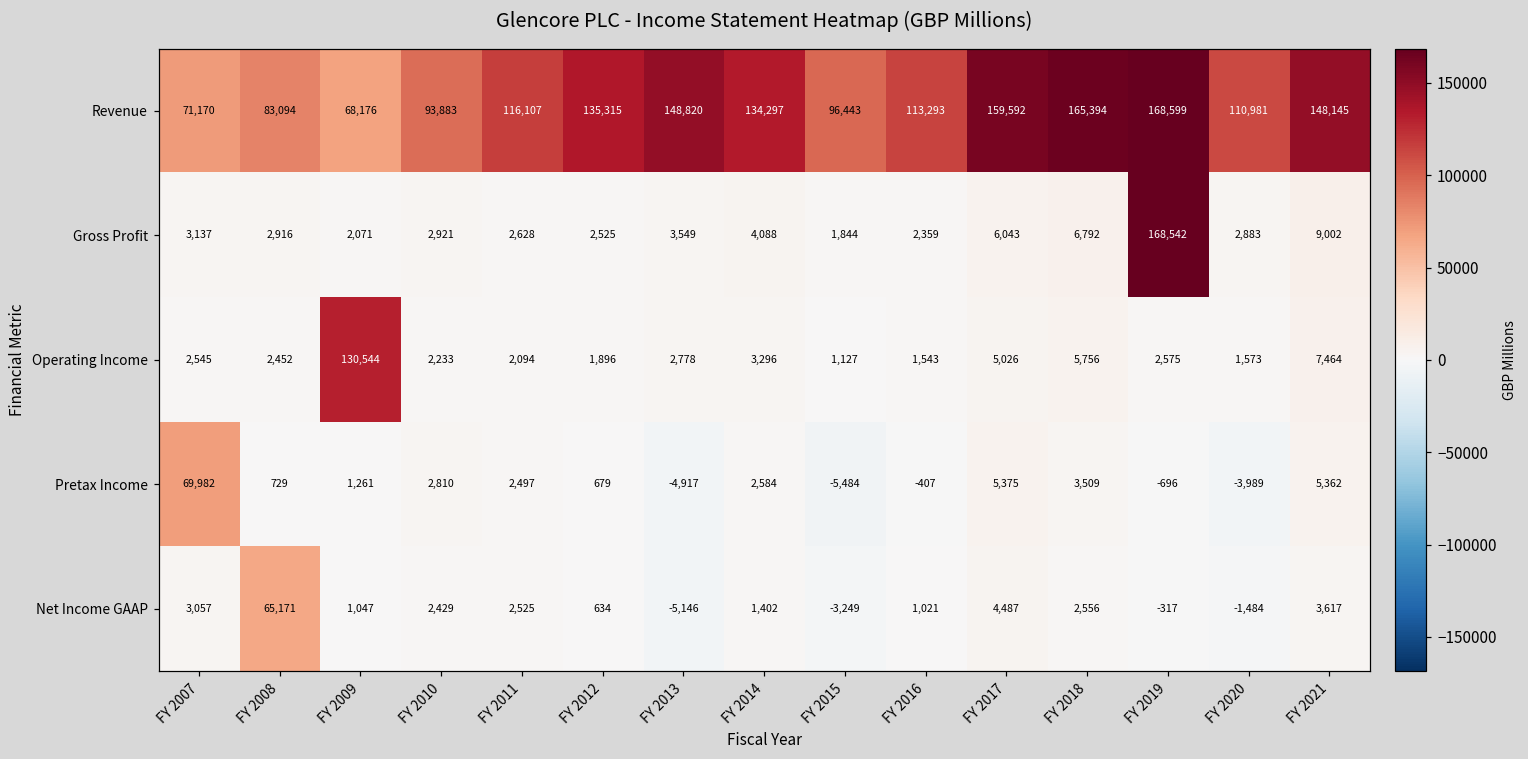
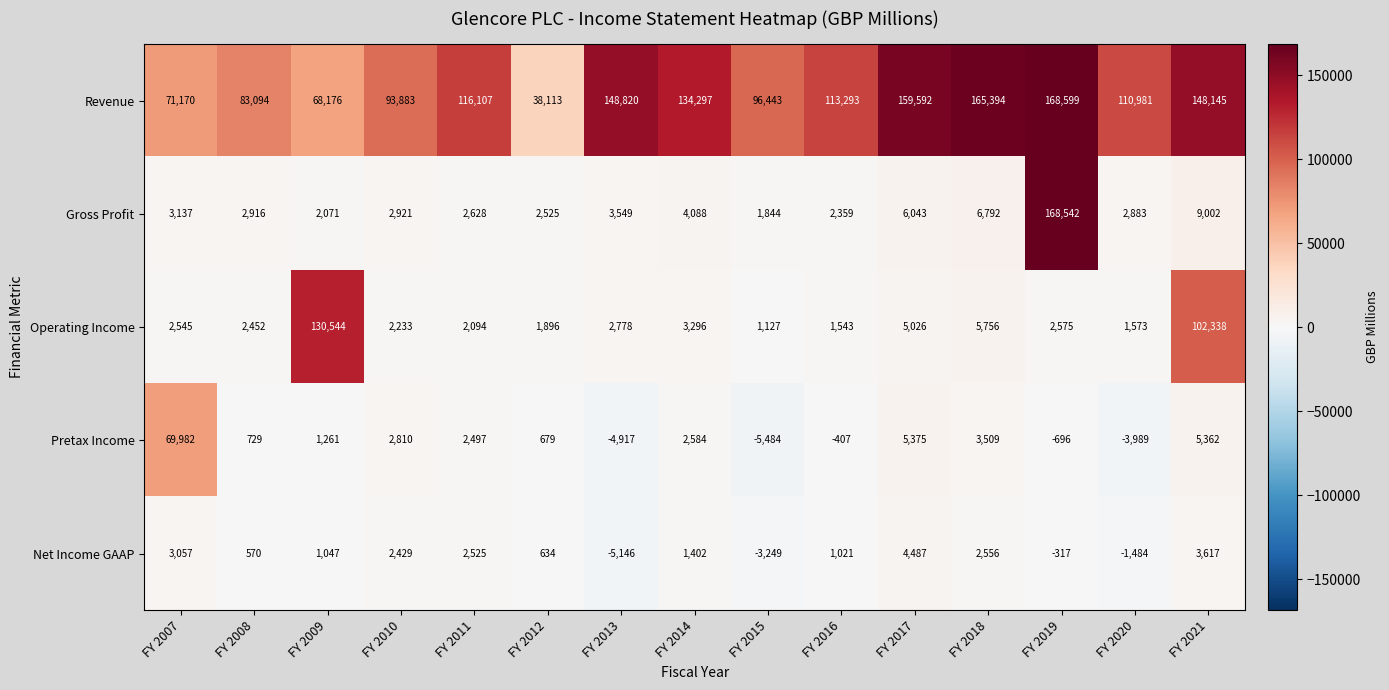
  {
    "Revenue": {
      "FY 2007": "71,170",
      "FY 2008": "83,094",
      "FY 2009": "68,176",
      "FY 2010": "93,883",
      "FY 2011": "116,107",
-     "FY 2012": "135,315",
+     "FY 2012": "38,113",
      "FY 2013": "148,820",
      "FY 2014": "134,297",
      "FY 2015": "96,443",
      "FY 2016": "113,293",
      "FY 2017": "159,592",
      "FY 2018": "165,394",
      "FY 2019": "168,599",
      "FY 2020": "110,981",
      "FY 2021": "148,145"
    },
    "Gross Profit": {
      "FY 2007": "3,137",
      "FY 2008": "2,916",
      "FY 2009": "2,071",
      "FY 2010": "2,921",
      "FY 2011": "2,628",
      "FY 2012": "2,525",
      "FY 2013": "3,549",
      "FY 2014": "4,088",
      "FY 2015": "1,844",
      "FY 2016": "2,359",
      "FY 2017": "6,043",
      "FY 2018": "6,792",
      "FY 2019": "168,542",
      "FY 2020": "2,883",
      "FY 2021": "9,002"
    },
    "Operating Income": {
      "FY 2007": "2,545",
      "FY 2008": "2,452",
      "FY 2009": "130,544",
      "FY 2010": "2,233",
      "FY 2011": "2,094",
      "FY 2012": "1,896",
      "FY 2013": "2,778",
      "FY 2014": "3,296",
      "FY 2015": "1,127",
      "FY 2016": "1,543",
      "FY 2017": "5,026",
      "FY 2018": "5,756",
      "FY 2019": "2,575",
      "FY 2020": "1,573",
-     "FY 2021": "7,464"
+     "FY 2021": "102,338"
    },
    "Pretax Income": {
      "FY 2007": "69,982",
      "FY 2008": "729",
      "FY 2009": "1,261",
      "FY 2010": "2,810",
      "FY 2011": "2,497",
      "FY 2012": "679",
      "FY 2013": "-4,917",
      "FY 2014": "2,584",
      "FY 2015": "-5,484",
      "FY 2016": "-407",
      "FY 2017": "5,375",
      "FY 2018": "3,509",
      "FY 2019": "-696",
      "FY 2020": "-3,989",
      "FY 2021": "5,362"
    },
    "Net Income GAAP": {
      "FY 2007": "3,057",
-     "FY 2008": "65,171",
+     "FY 2008": "570",
      "FY 2009": "1,047",
      "FY 2010": "2,429",
      "FY 2011": "2,525",
      "FY 2012": "634",
      "FY 2013": "-5,146",
      "FY 2014": "1,402",
      "FY 2015": "-3,249",
      "FY 2016": "1,021",
      "FY 2017": "4,487",
      "FY 2018": "2,556",
      "FY 2019": "-317",
      "FY 2020": "-1,484",
      "FY 2021": "3,617"
    }
  }
